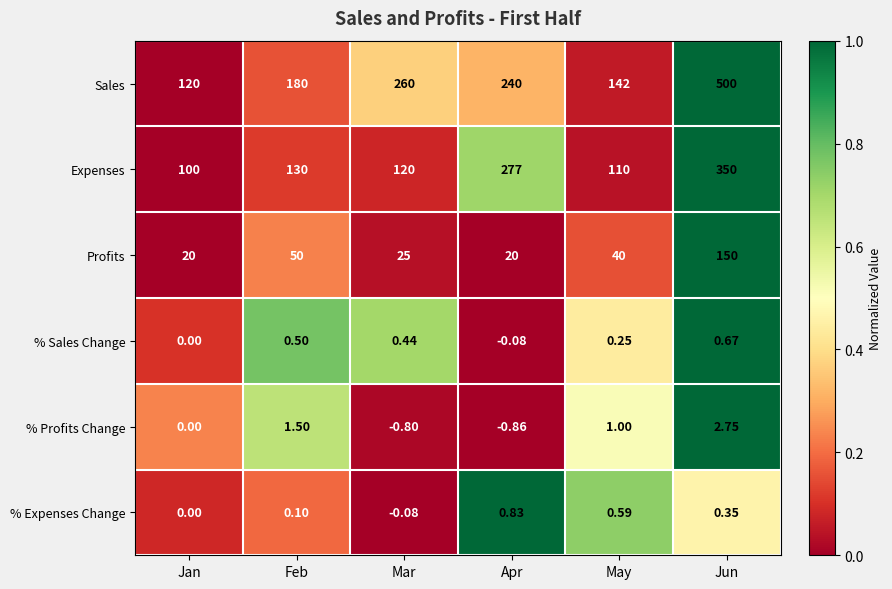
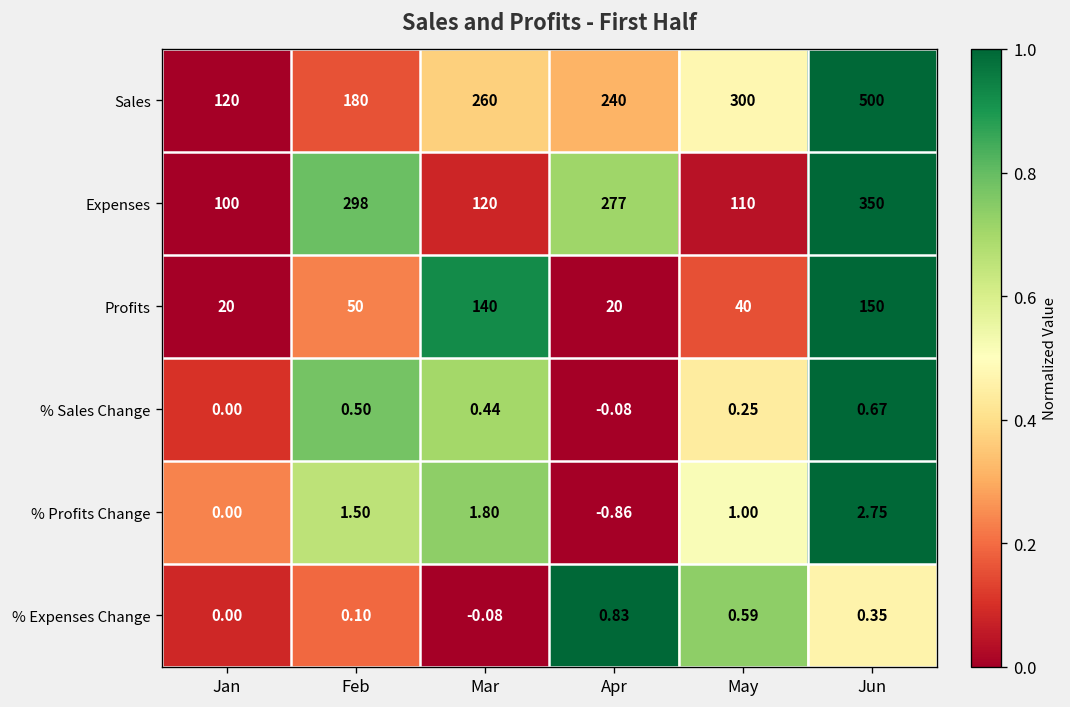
  {
    "Sales": {
      "Jan": 120,
      "Feb": 180,
      "Mar": 260,
      "Apr": 240,
-     "May": 142,
+     "May": 300,
      "Jun": 500
    },
    "Expenses": {
      "Jan": 100,
-     "Feb": 130,
+     "Feb": 298,
      "Mar": 120,
      "Apr": 277,
      "May": 110,
      "Jun": 350
    },
    "Profits": {
      "Jan": 20,
      "Feb": 50,
-     "Mar": 25,
+     "Mar": 140,
      "Apr": 20,
      "May": 40,
      "Jun": 150
    },
    "% Sales Change": {
      "Jan": 0.00,
      "Feb": 0.50,
      "Mar": 0.44,
      "Apr": -0.08,
      "May": 0.25,
      "Jun": 0.67
    },
    "% Profits Change": {
      "Jan": 0.00,
      "Feb": 1.50,
-     "Mar": -0.80,
+     "Mar": 1.80,
      "Apr": -0.86,
      "May": 1.00,
      "Jun": 2.75
    },
    "% Expenses Change": {
      "Jan": 0.00,
      "Feb": 0.10,
      "Mar": -0.08,
      "Apr": 0.83,
      "May": 0.59,
      "Jun": 0.35
    }
  }
